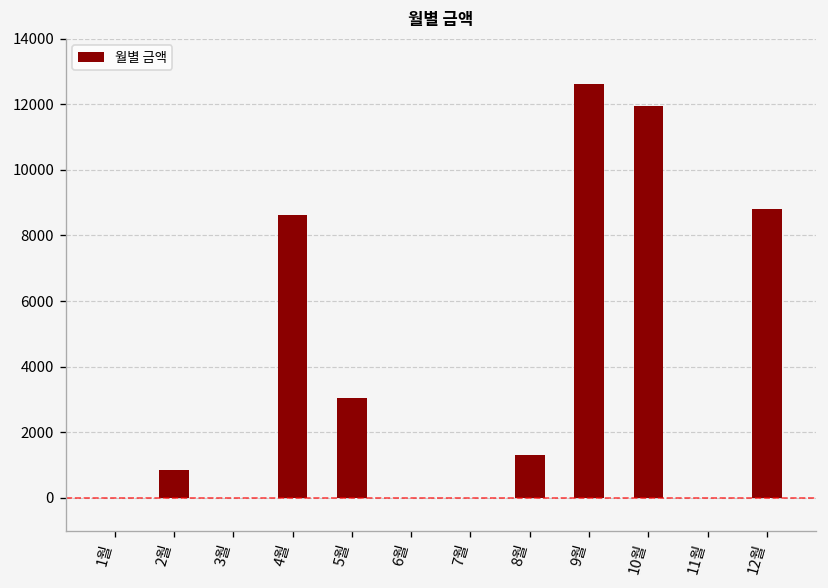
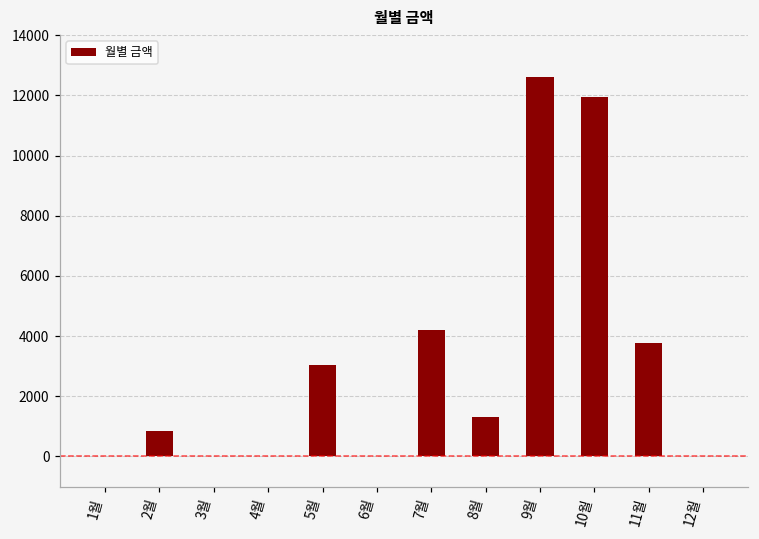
  {
    "1월": 0,
    "2월": 900,
    "3월": 0,
-   "4월": 8600,
+   "4월": 0,
    "5월": 3000,
    "6월": 0,
-   "7월": 0,
+   "7월": 4200,
    "8월": 1300,
    "9월": 12600,
    "10월": 11900,
-   "11월": 0,
-   "12월": 8800
+   "11월": 3800,
+   "12월": 0
  }
